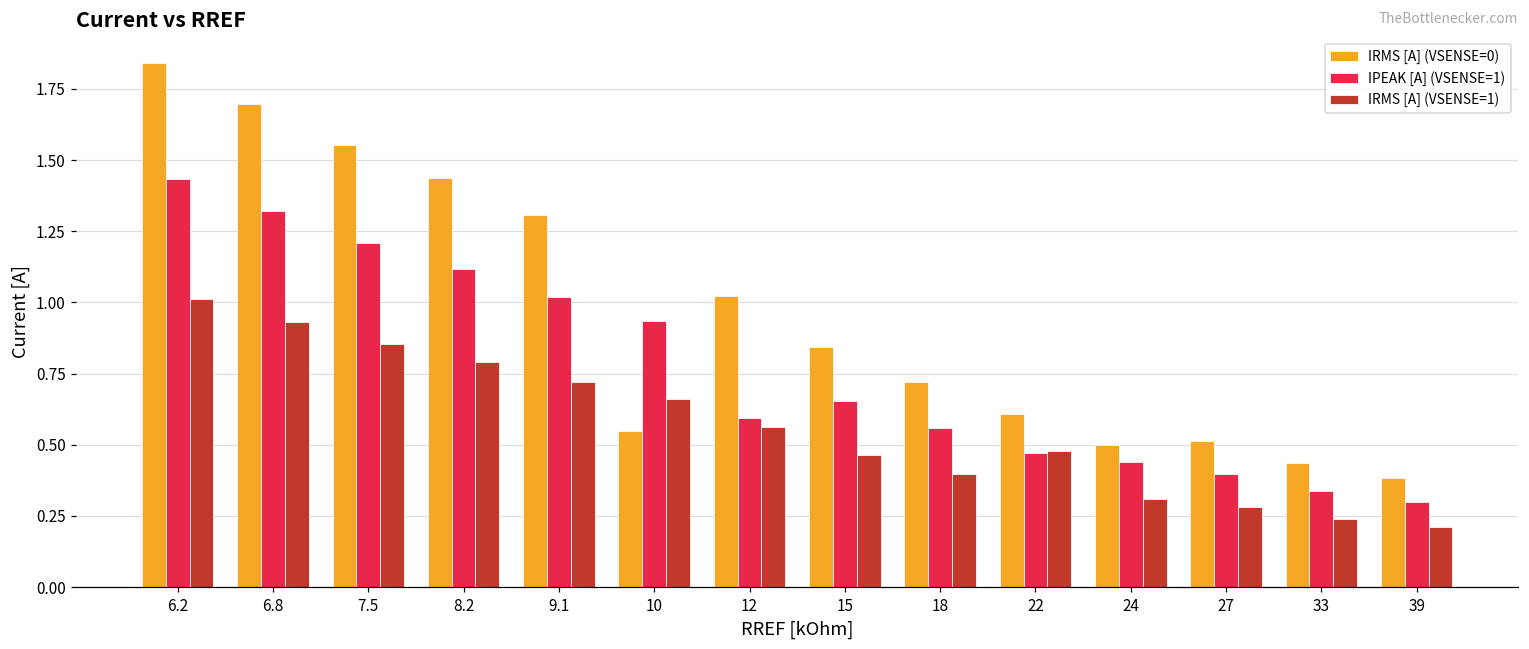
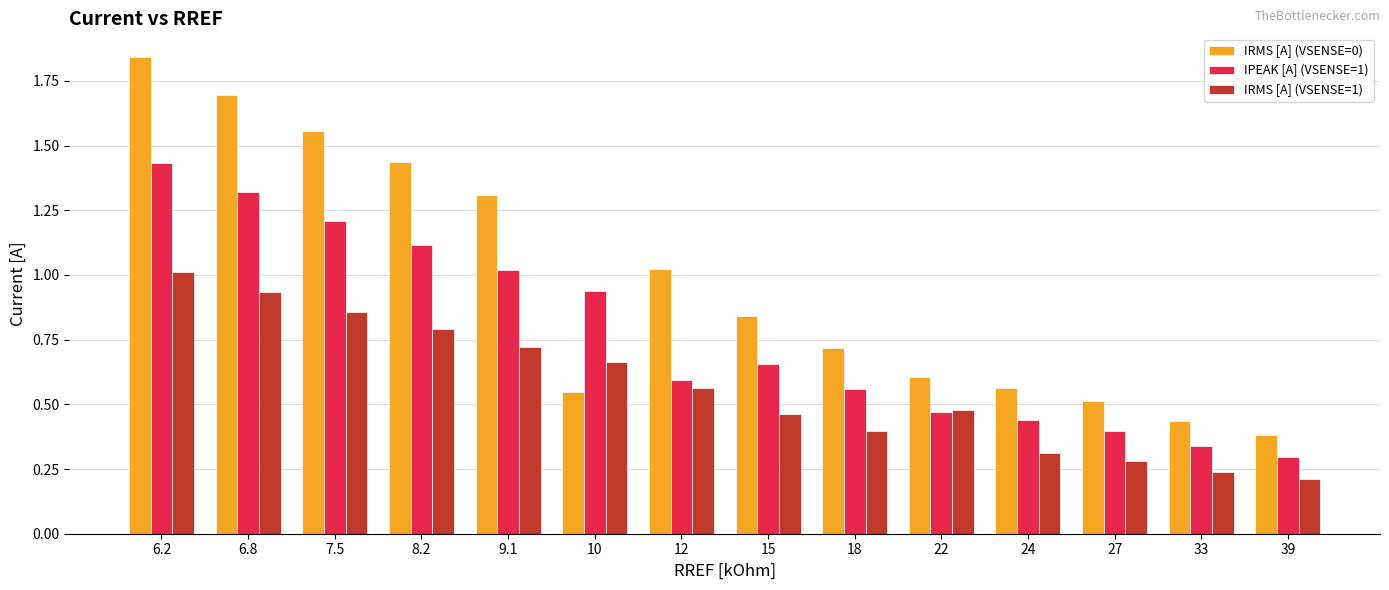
  {
    "IRMS [A] (VSENSE=0)": {
      "6.2": 1.84,
      "6.8": 1.70,
      "7.5": 1.55,
      "8.2": 1.44,
      "9.1": 1.31,
      "10": 0.55,
      "12": 1.02,
      "15": 0.84,
      "18": 0.72,
      "22": 0.61,
-     "24": 0.50,
+     "24": 0.56,
      "27": 0.51,
      "33": 0.44,
      "39": 0.38
    }
  }
